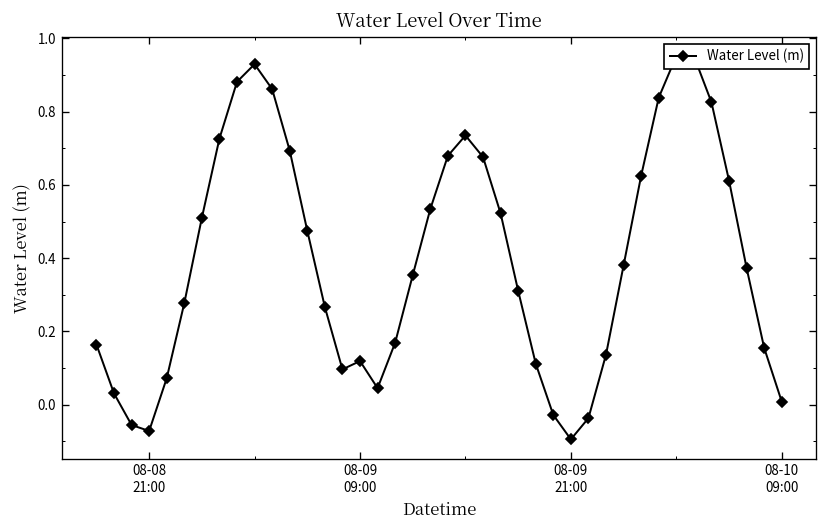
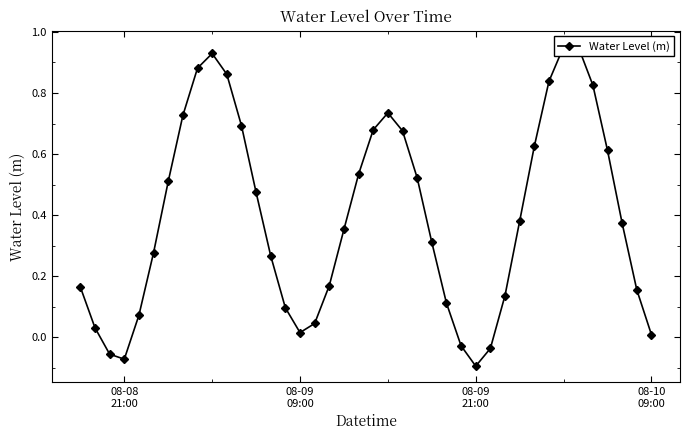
  {
    "08-08 21:00": -0.07,
-   "08-09 09:00": 0.12,
+   "08-09 09:00": 0.02,
    "08-09 21:00": -0.09,
    "08-10 09:00": 0.01
  }
